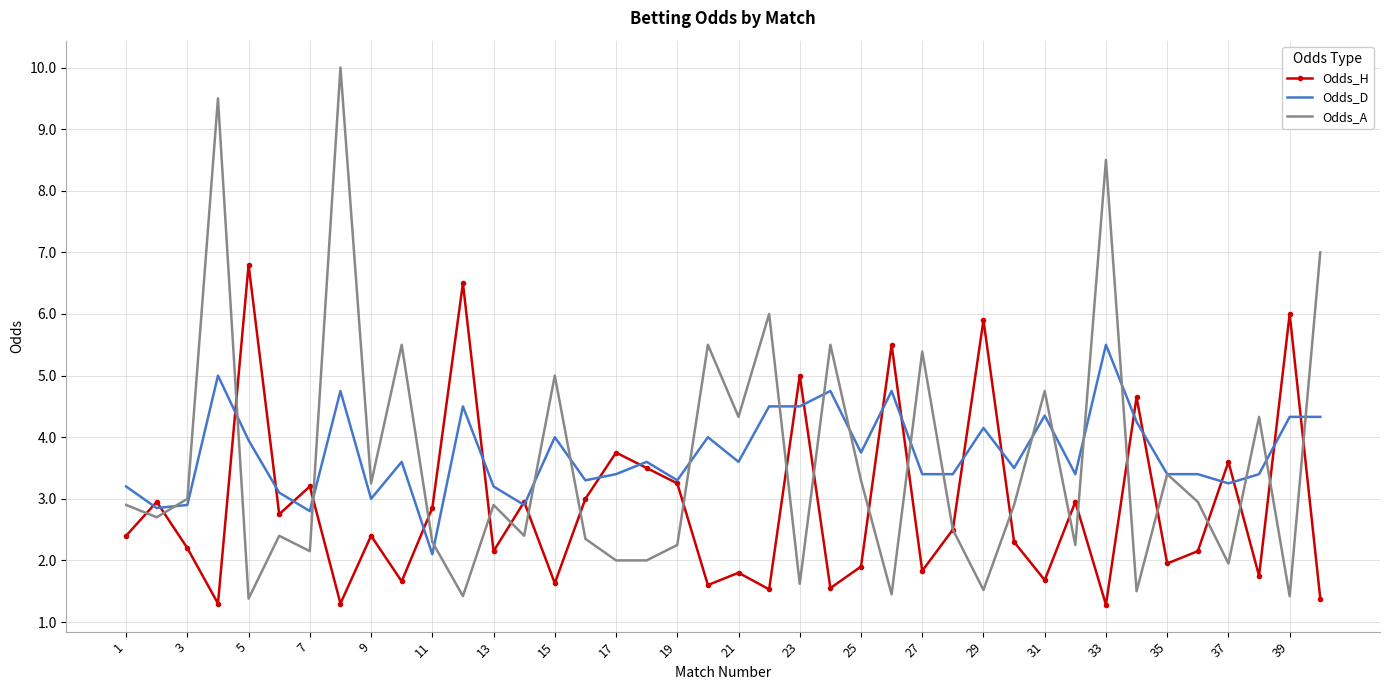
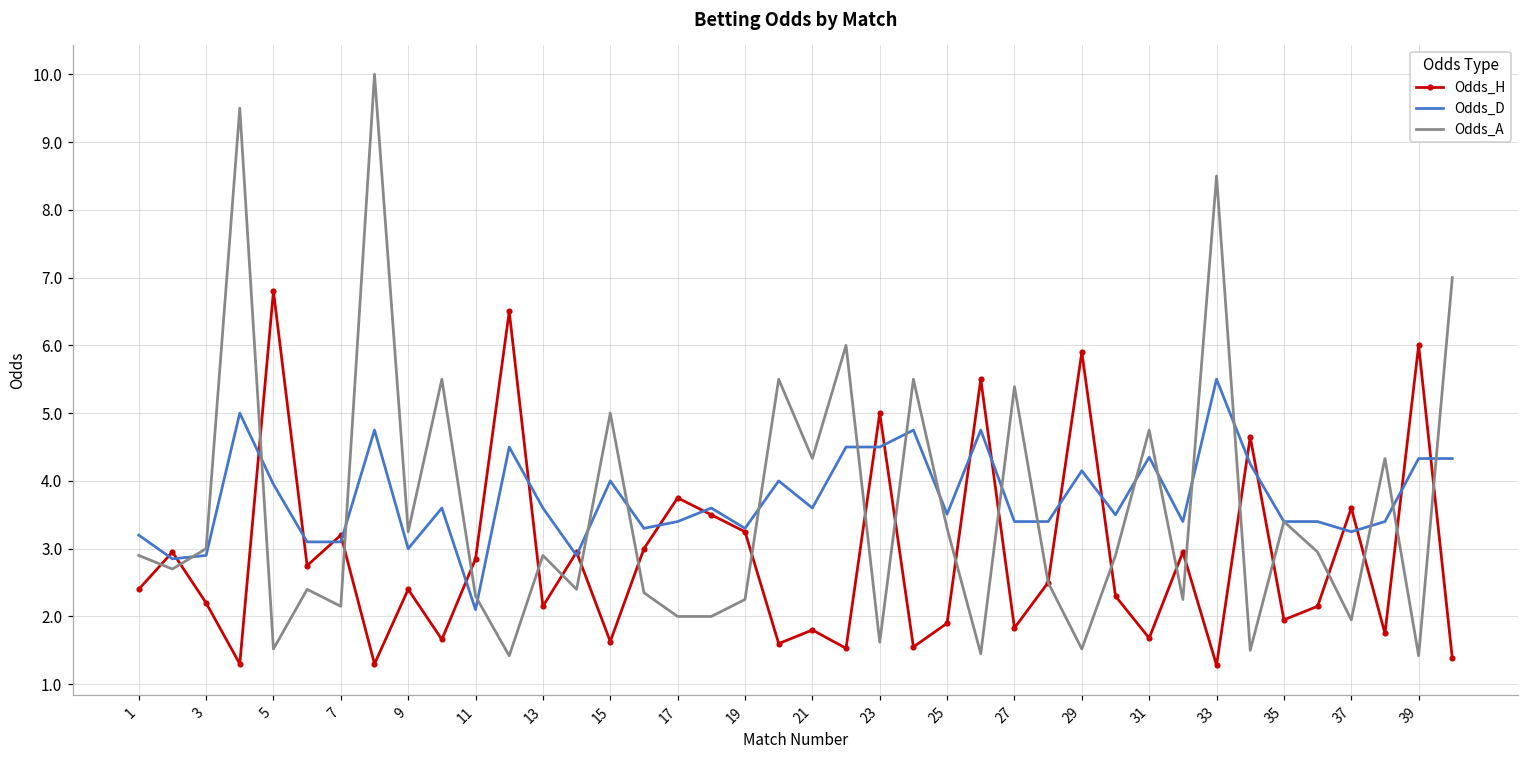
  {
    "Odds_H": {
      "1": 2.4,
      "3": 2.2,
      "5": 6.8,
      "7": 3.2,
      "9": 2.4,
      "11": 2.9,
      "13": 2.2,
      "15": 1.6,
      "17": 3.8,
      "19": 3.3,
      "21": 1.8,
      "23": 5.0,
      "25": 1.9,
      "27": 1.8,
      "29": 5.9,
      "31": 1.7,
      "33": 1.3,
      "35": 2.0,
      "37": 3.6,
      "39": 6.0
    },
    "Odds_D": {
      "1": 3.2,
      "3": 2.9,
      "5": 4.0,
-     "7": 2.8,
+     "7": 3.1,
      "9": 3.0,
      "11": 2.1,
-     "13": 3.2,
+     "13": 3.6,
      "15": 4.0,
      "17": 3.4,
      "19": 3.3,
      "21": 3.6,
      "23": 4.5,
-     "25": 3.8,
+     "25": 3.5,
      "27": 3.4,
      "29": 4.2,
      "31": 4.4,
      "33": 5.5,
      "37": 3.3,
      "39": 4.3
    },
    "Odds_A": {
      "1": 2.9,
      "3": 3.0,
-     "5": 1.4,
+     "5": 1.5,
      "7": 2.2,
      "9": 3.3,
      "11": 2.3,
      "13": 2.9,
      "15": 5.0,
      "17": 2.0,
      "19": 2.3,
      "21": 4.3,
      "23": 1.6,
      "25": 3.3,
      "27": 5.4,
      "29": 1.5,
      "31": 4.8,
      "33": 8.5,
      "37": 2.0,
      "39": 1.4
    }
  }
